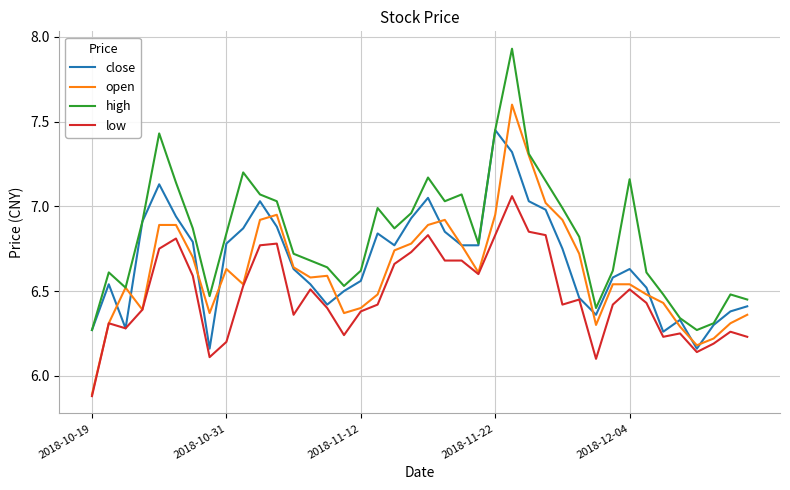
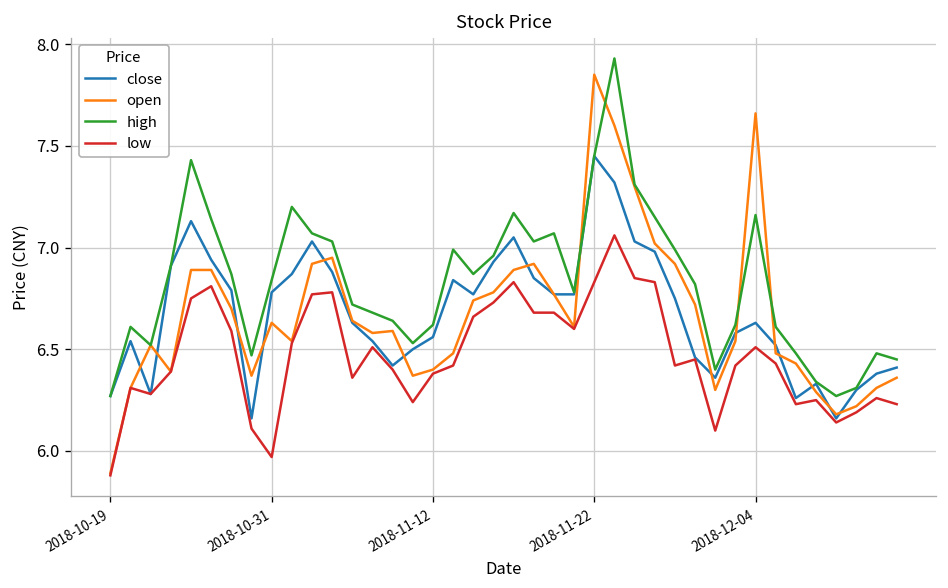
  {
    "close": {
      "2018-10-31": 6.78,
      "2018-11-12": 6.56,
      "2018-12-04": 6.63
    },
    "open": {
      "2018-10-31": 6.63,
      "2018-11-12": 6.40,
-     "2018-11-22": 6.95,
-     "2018-12-04": 6.54
+     "2018-11-22": 7.85,
+     "2018-12-04": 7.66
    },
    "high": {
      "2018-10-31": 6.84,
      "2018-11-12": 6.62,
      "2018-12-04": 7.16
    },
    "low": {
-     "2018-10-31": 6.20,
+     "2018-10-31": 5.97,
      "2018-11-12": 6.38,
      "2018-11-22": 6.83,
      "2018-12-04": 6.51
    }
  }
